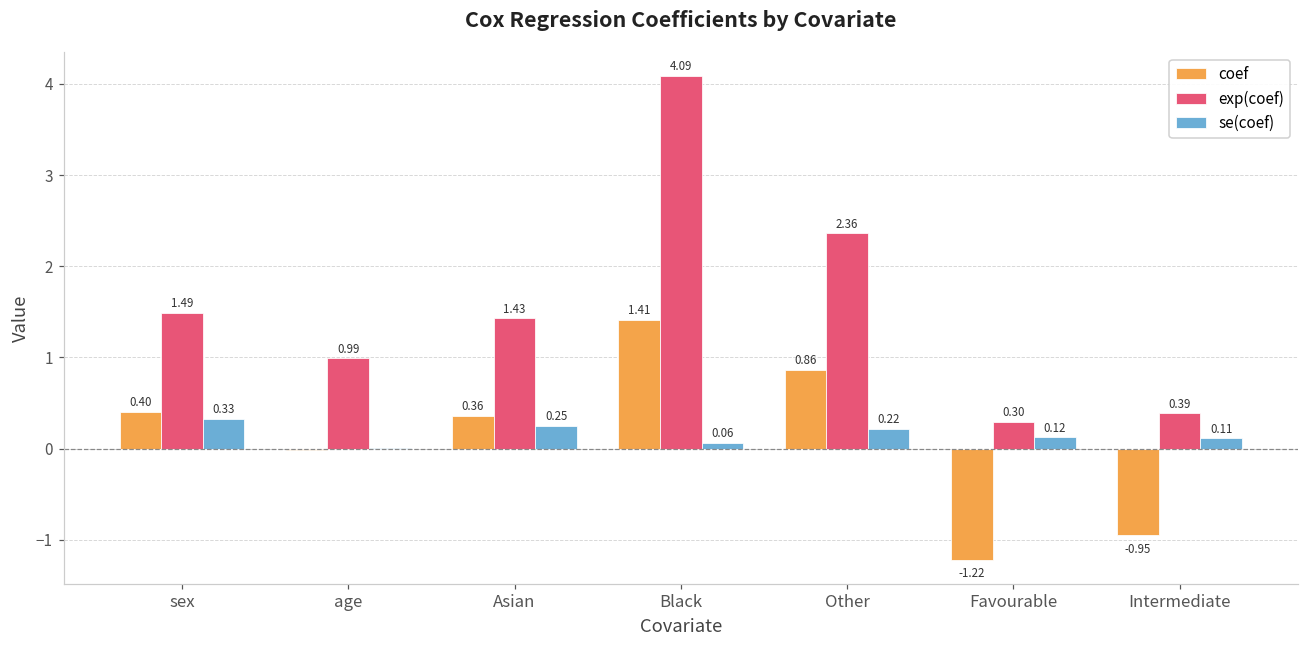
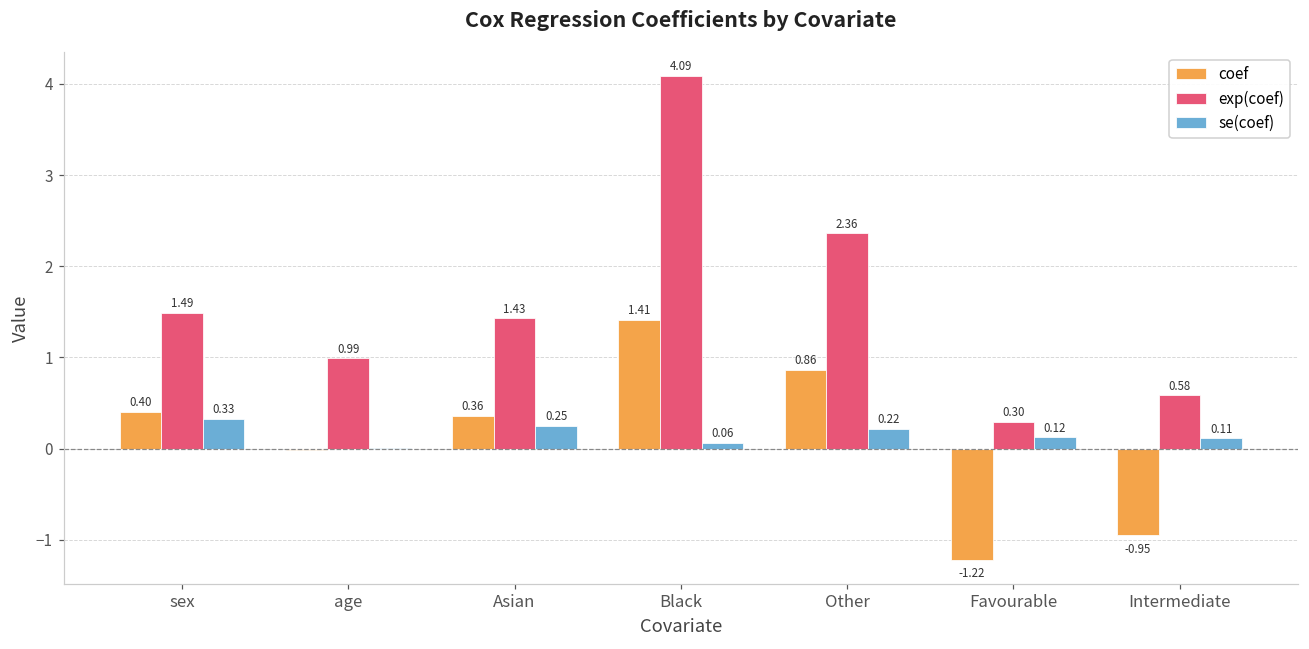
  {
    "coef": {
      "sex": 0.40,
      "Asian": 0.36,
      "Black": 1.41,
      "Other": 0.86,
      "Favourable": -1.22,
      "Intermediate": -0.95
    },
    "exp(coef)": {
      "sex": 1.49,
      "age": 0.99,
      "Asian": 1.43,
      "Black": 4.09,
      "Other": 2.36,
      "Favourable": 0.30,
-     "Intermediate": 0.39
+     "Intermediate": 0.58
    },
    "se(coef)": {
      "sex": 0.33,
      "Asian": 0.25,
      "Black": 0.06,
      "Other": 0.22,
      "Favourable": 0.12,
      "Intermediate": 0.11
    }
  }
